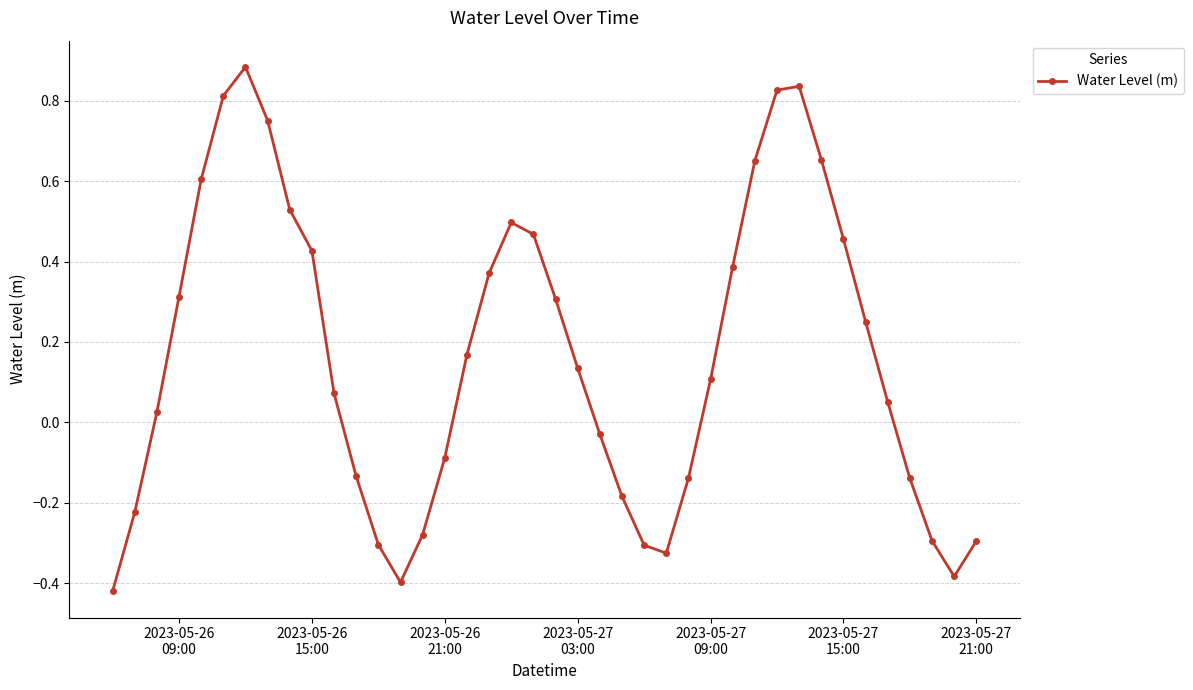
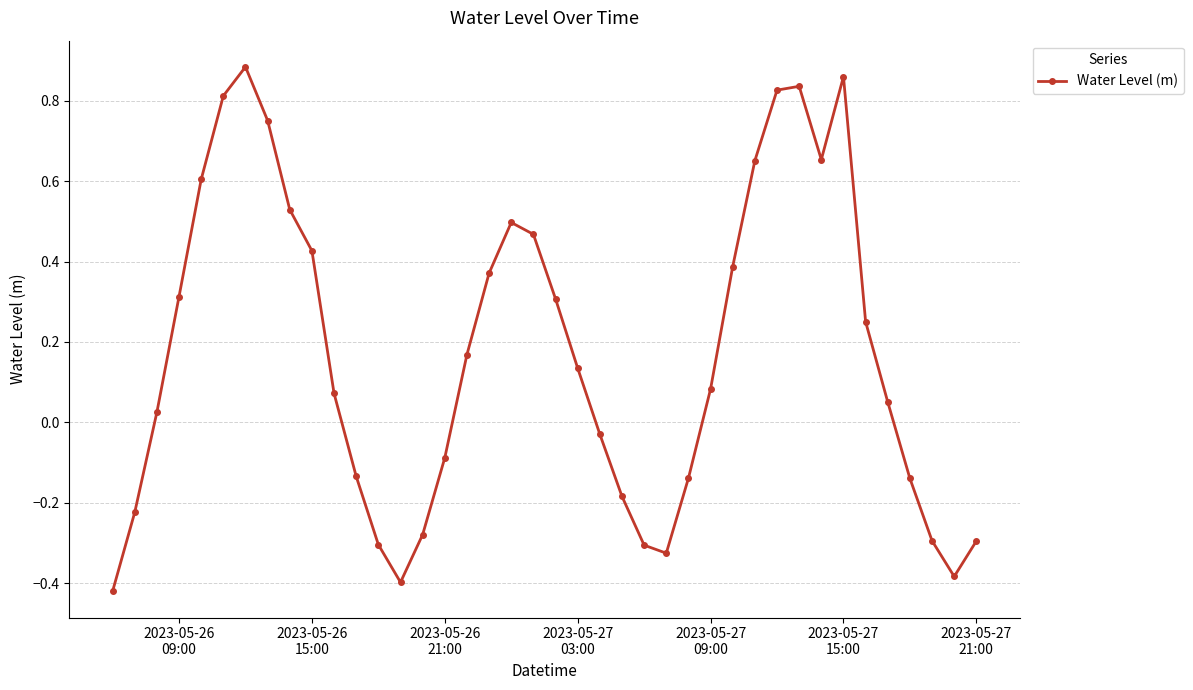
  {
    "2023-05-26 09:00": 0.31,
    "2023-05-26 15:00": 0.43,
    "2023-05-26 21:00": -0.09,
    "2023-05-27 03:00": 0.13,
-   "2023-05-27 09:00": 0.11,
-   "2023-05-27 15:00": 0.46,
+   "2023-05-27 09:00": 0.08,
+   "2023-05-27 15:00": 0.86,
    "2023-05-27 21:00": -0.30
  }
